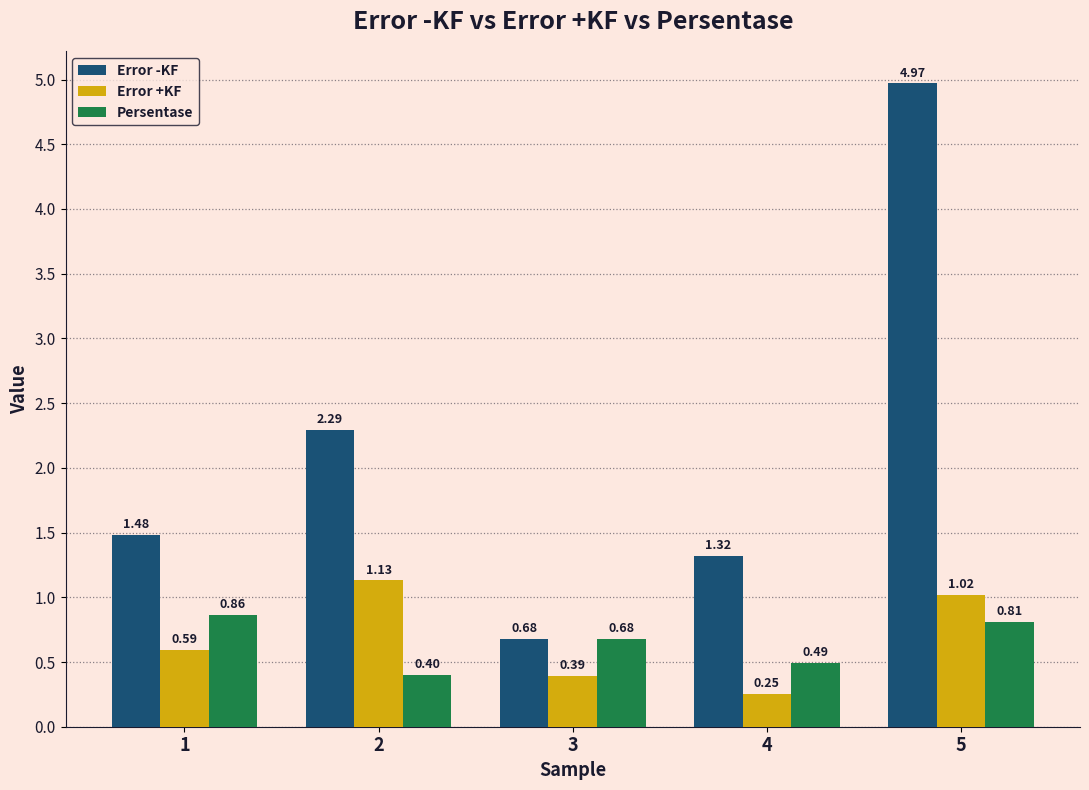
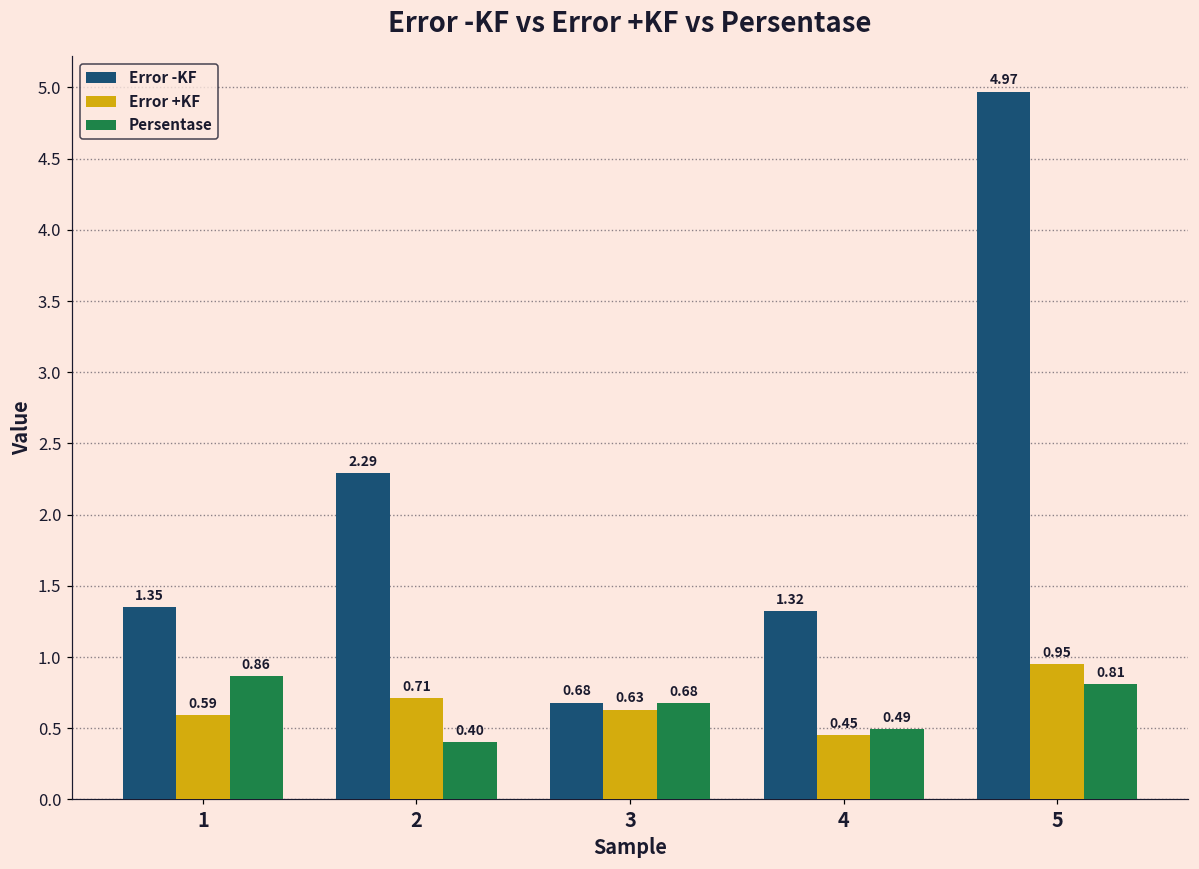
  {
    "Error -KF": {
-     "1": 1.48,
+     "1": 1.35,
      "2": 2.29,
      "3": 0.68,
      "4": 1.32,
      "5": 4.97
    },
    "Error +KF": {
      "1": 0.59,
-     "2": 1.13,
-     "3": 0.39,
-     "4": 0.25,
-     "5": 1.02
+     "2": 0.71,
+     "3": 0.63,
+     "4": 0.45,
+     "5": 0.95
    },
    "Persentase": {
      "1": 0.86,
      "2": 0.40,
      "3": 0.68,
      "4": 0.49,
      "5": 0.81
    }
  }
